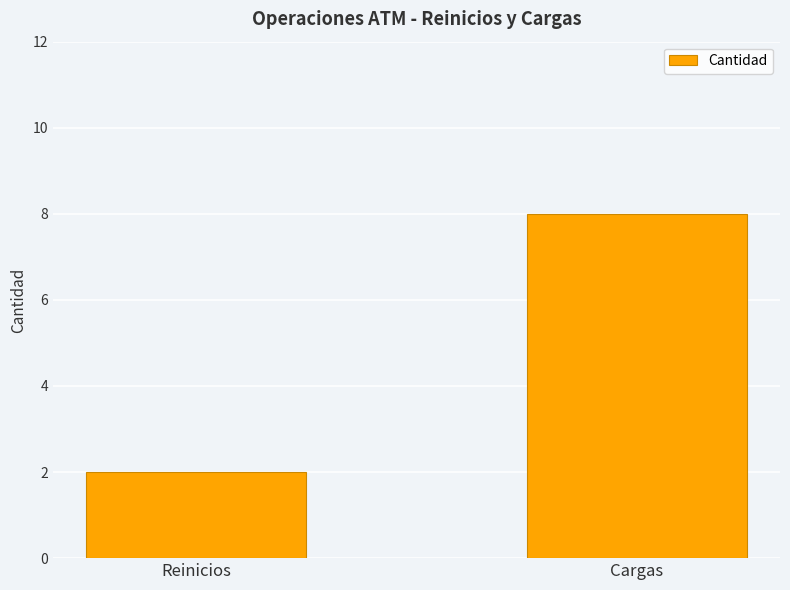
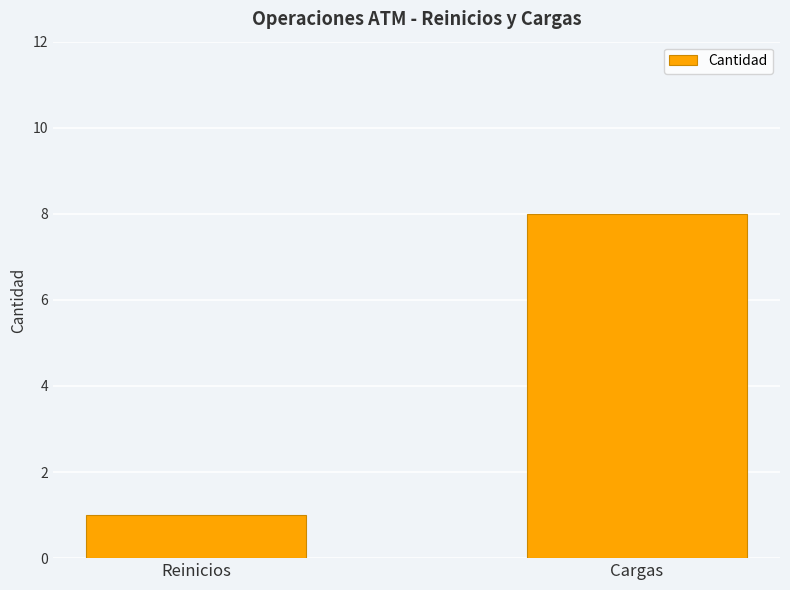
  {
-   "Reinicios": 2,
+   "Reinicios": 1,
    "Cargas": 8
  }
